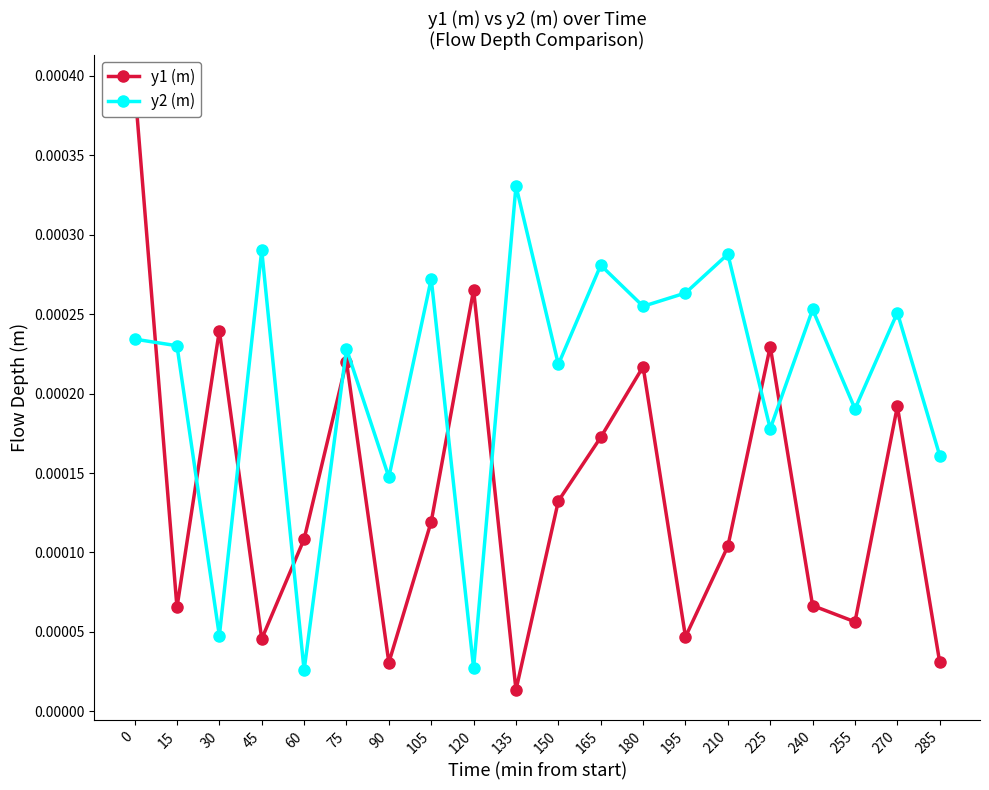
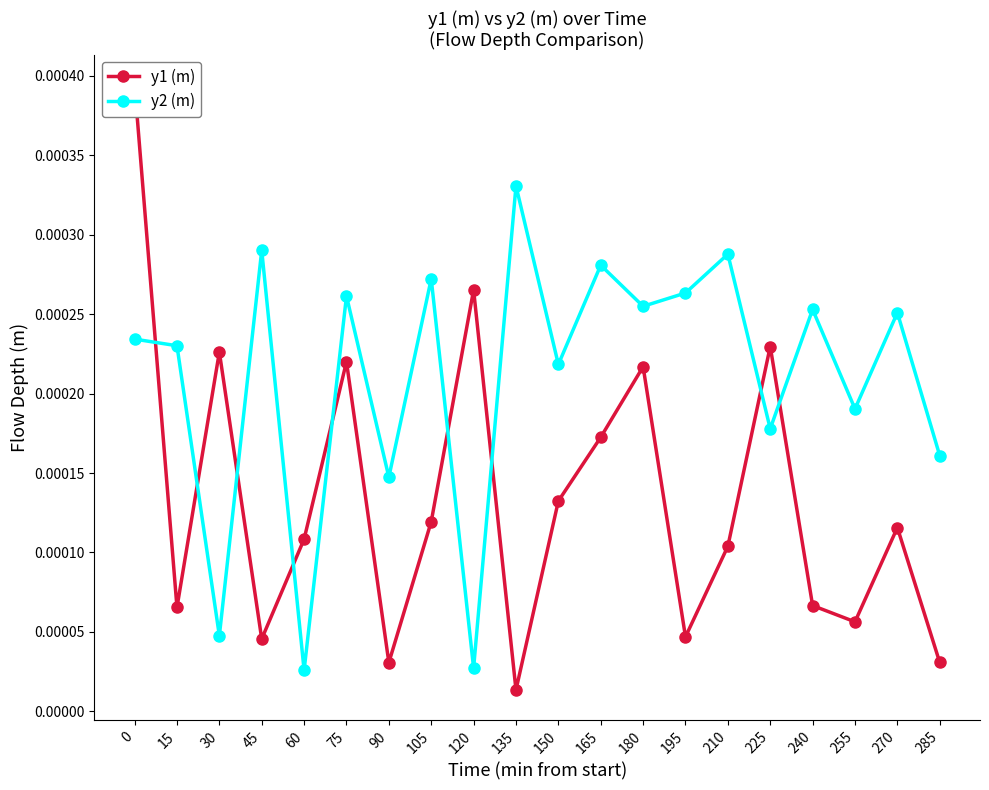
  {
    "y1 (m)": {
      "15": 0.000065,
-     "30": 0.000240,
+     "30": 0.000226,
      "45": 0.000046,
      "60": 0.000108,
      "75": 0.000220,
      "90": 0.000031,
      "105": 0.000119,
      "120": 0.000265,
      "135": 0.000014,
      "150": 0.000132,
      "165": 0.000172,
      "180": 0.000217,
      "195": 0.000047,
      "210": 0.000104,
      "225": 0.000230,
      "240": 0.000067,
      "255": 0.000056,
-     "270": 0.000192,
+     "270": 0.000116,
      "285": 0.000031
    },
    "y2 (m)": {
      "0": 0.000234,
      "15": 0.000230,
      "30": 0.000048,
      "45": 0.000290,
      "60": 0.000026,
-     "75": 0.000228,
+     "75": 0.000261,
      "90": 0.000147,
      "105": 0.000272,
      "120": 0.000027,
      "135": 0.000331,
      "150": 0.000218,
      "165": 0.000281,
      "180": 0.000255,
      "195": 0.000263,
      "210": 0.000288,
      "225": 0.000178,
      "240": 0.000253,
      "255": 0.000190,
      "270": 0.000251,
      "285": 0.000161
    }
  }
